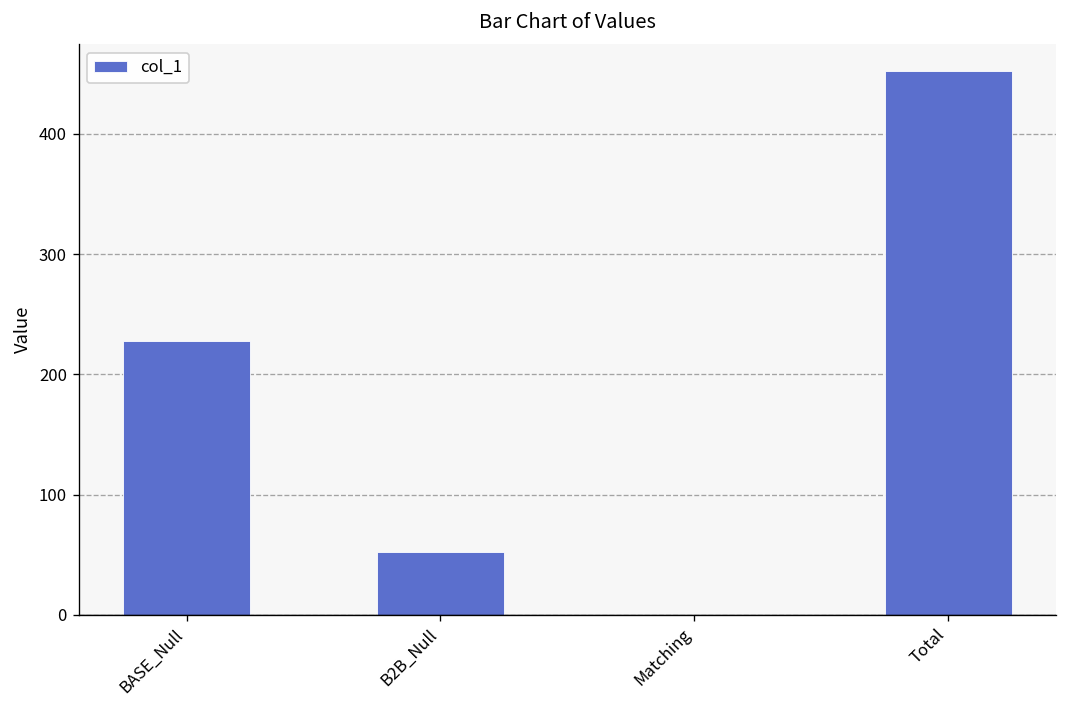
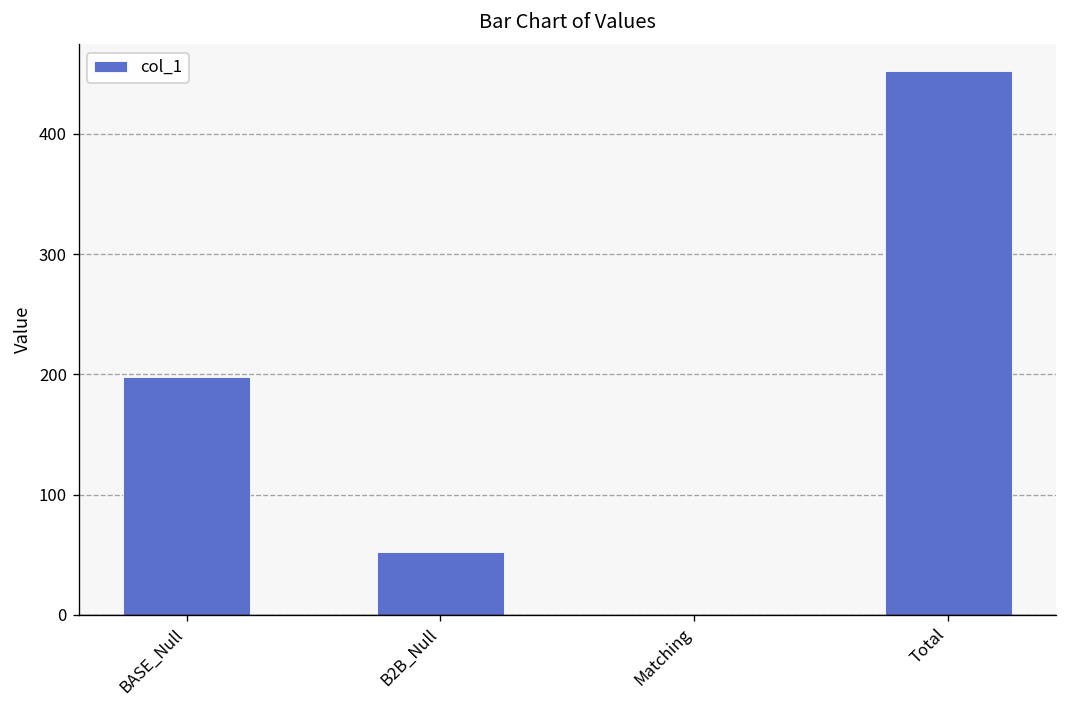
  {
-   "BASE_Null": 228,
+   "BASE_Null": 198,
    "B2B_Null": 52,
    "Matching": 0,
    "Total": 452
  }
